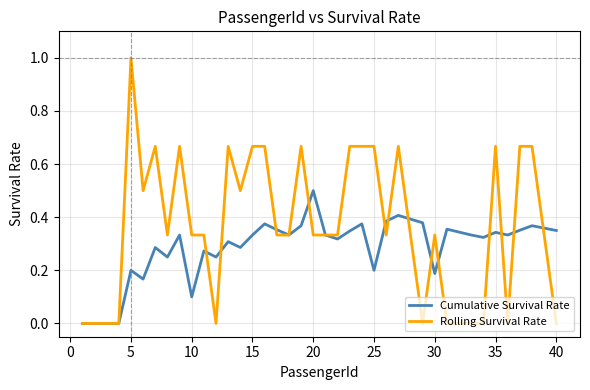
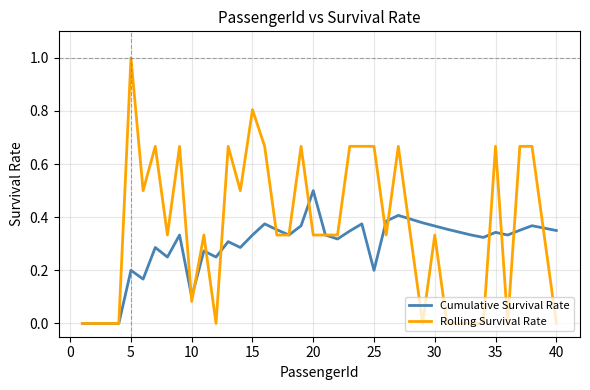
  {
    "Cumulative Survival Rate": {
      "5": 0.20,
      "10": 0.10,
      "15": 0.33,
      "20": 0.50,
      "25": 0.20,
-     "30": 0.19,
+     "30": 0.37,
      "35": 0.34,
      "40": 0.35
    },
    "Rolling Survival Rate": {
      "5": 1.00,
-     "10": 0.33,
-     "15": 0.67,
+     "10": 0.08,
+     "15": 0.81,
      "20": 0.33,
      "25": 0.67,
      "30": 0.33,
      "35": 0.67
    }
  }
